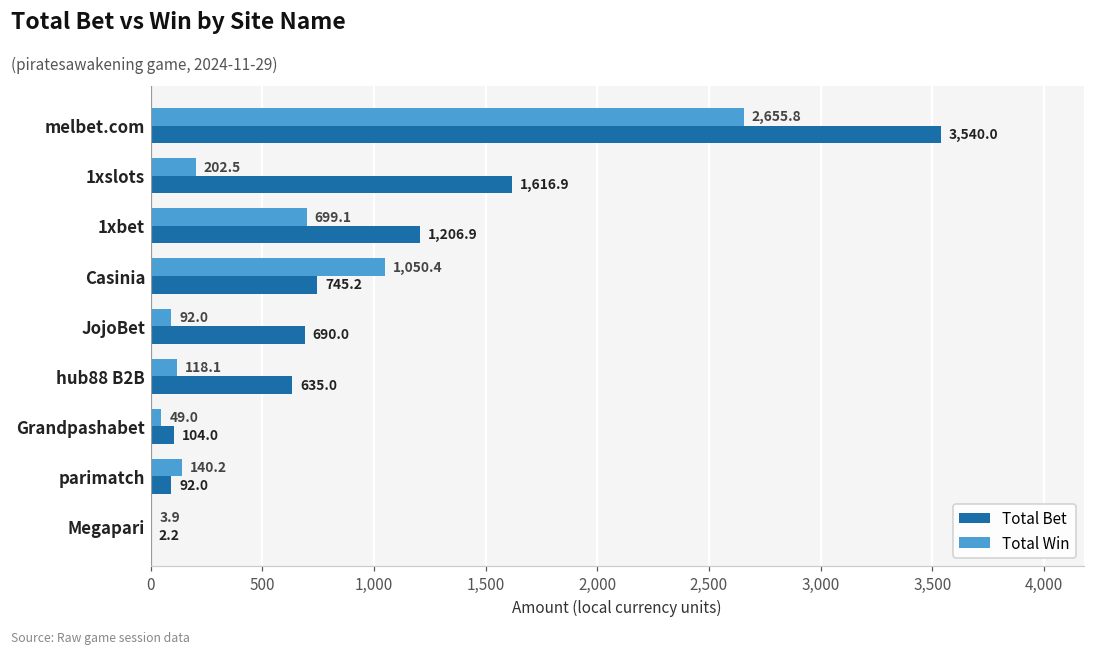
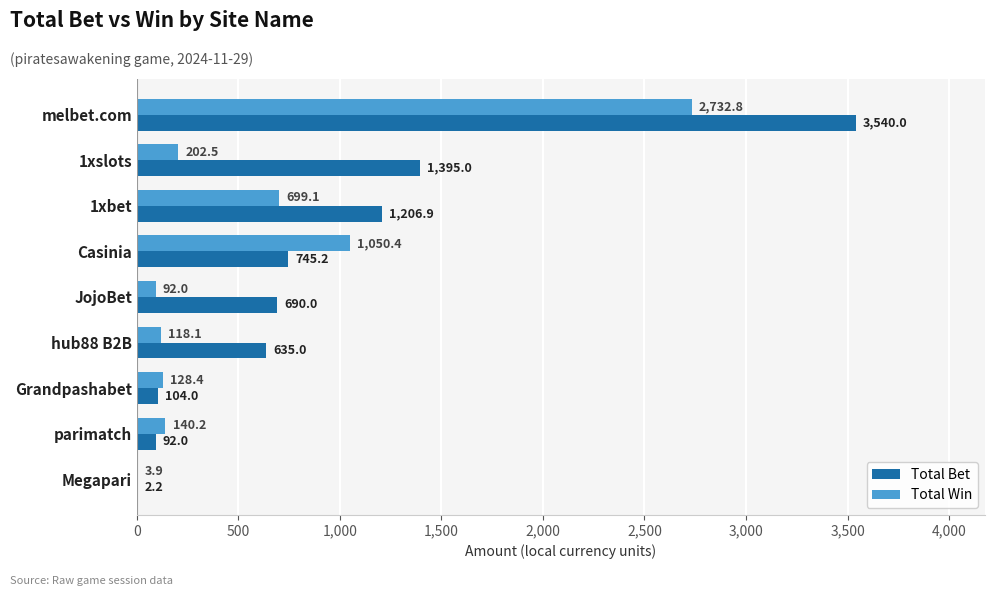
  {
    "Total Bet": {
      "melbet.com": "3,540.0",
-     "1xslots": "1,616.9",
+     "1xslots": "1,395.0",
      "1xbet": "1,206.9",
      "Casinia": "745.2",
      "JojoBet": "690.0",
      "hub88 B2B": "635.0",
      "Grandpashabet": "104.0",
      "parimatch": "92.0",
      "Megapari": "2.2"
    },
    "Total Win": {
-     "melbet.com": "2,655.8",
+     "melbet.com": "2,732.8",
      "1xslots": "202.5",
      "1xbet": "699.1",
      "Casinia": "1,050.4",
      "JojoBet": "92.0",
      "hub88 B2B": "118.1",
-     "Grandpashabet": "49.0",
+     "Grandpashabet": "128.4",
      "parimatch": "140.2",
      "Megapari": "3.9"
    }
  }
